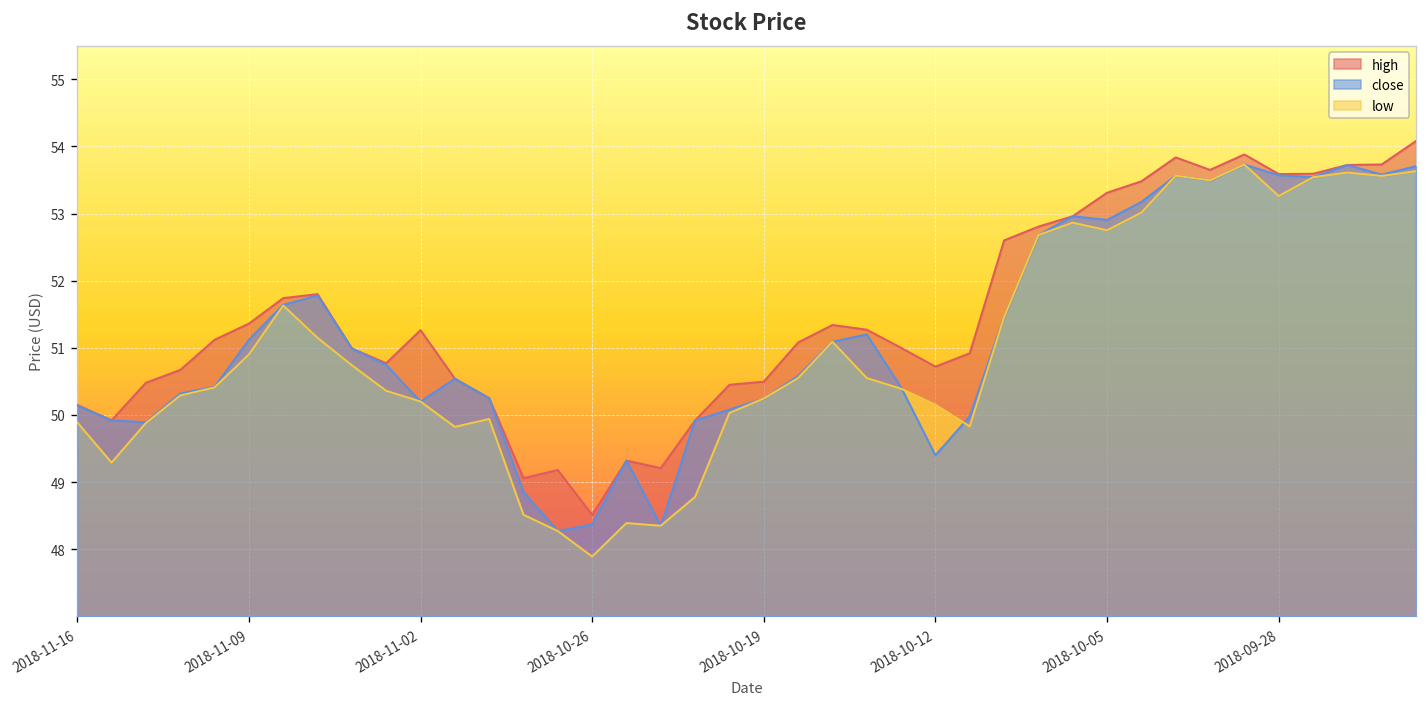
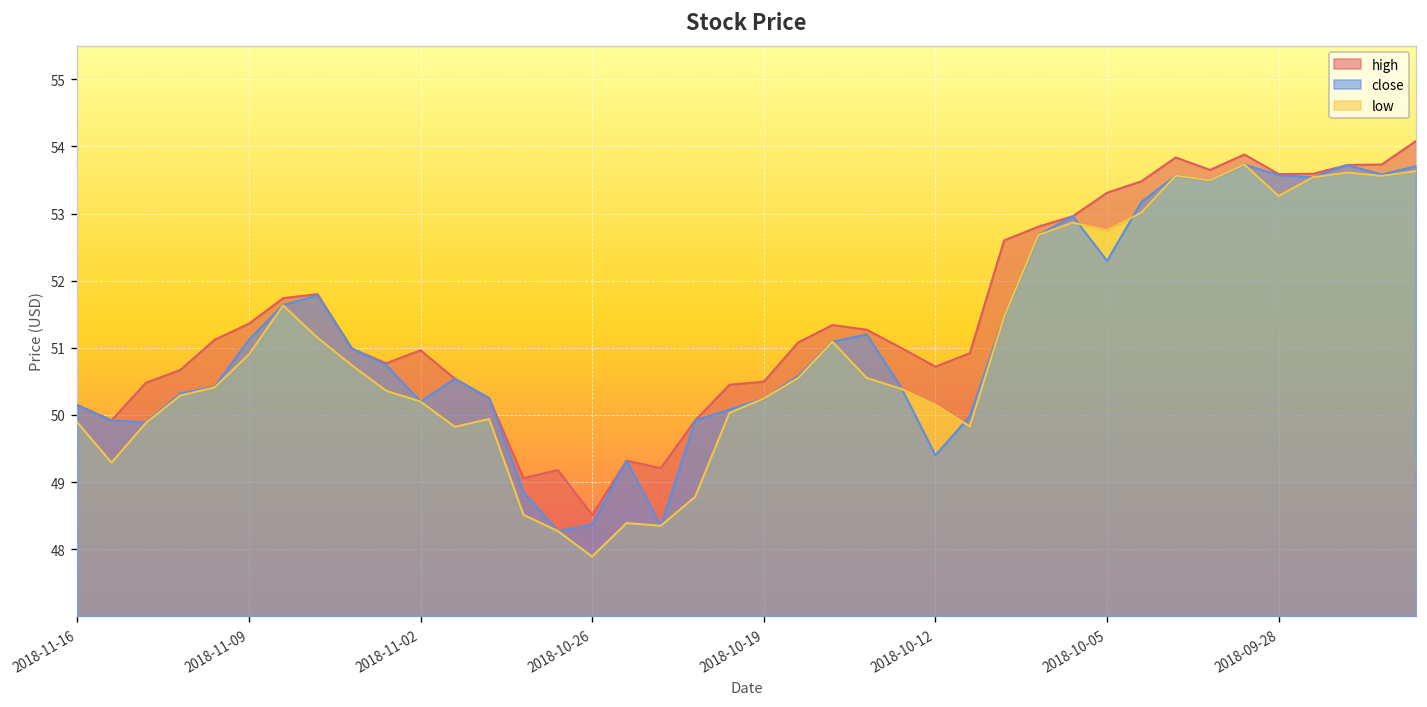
  {
    "high": {
      "2018-11-09": 51.4,
-     "2018-11-02": 51.3,
+     "2018-11-02": 51.0,
      "2018-10-26": 48.5,
      "2018-10-19": 50.5,
      "2018-10-12": 50.7,
      "2018-10-05": 53.3
    },
    "close": {
      "2018-11-09": 51.1,
      "2018-10-26": 48.4,
      "2018-10-12": 49.4,
-     "2018-10-05": 52.9
+     "2018-10-05": 52.3
    },
    "low": {
      "2018-11-16": 49.9,
      "2018-11-09": 50.9,
      "2018-10-26": 47.9,
      "2018-10-12": 50.2,
      "2018-10-05": 52.8,
      "2018-09-28": 53.3
    }
  }
